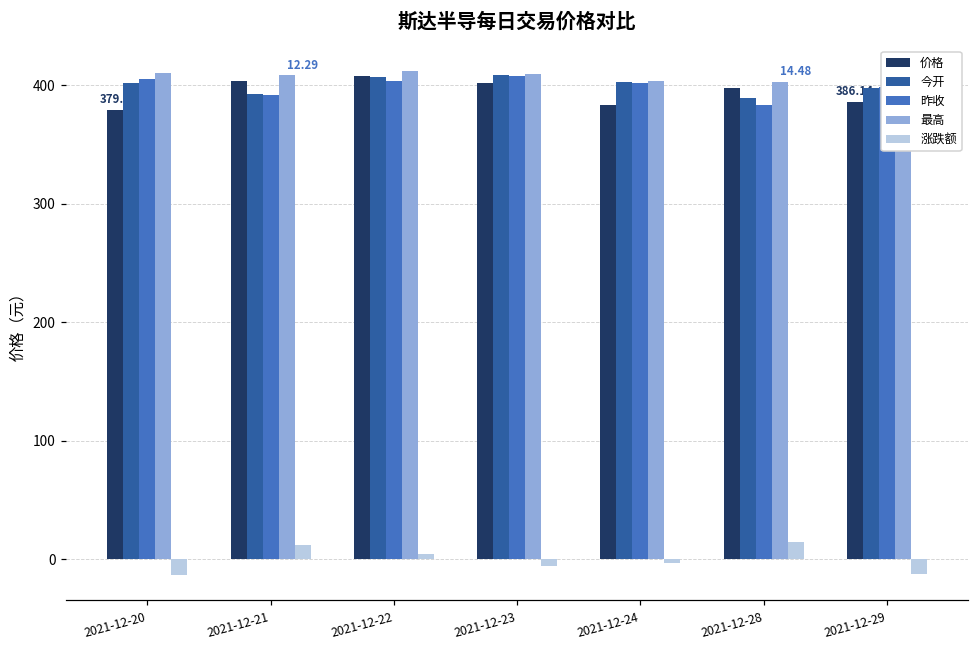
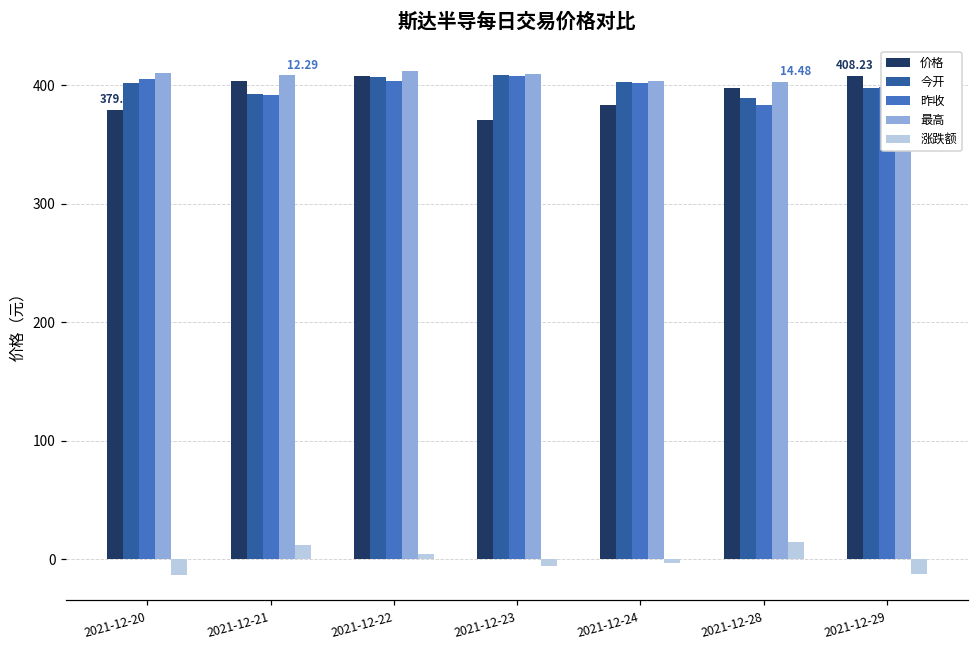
  {
    "价格": {
      "2021-12-20": 379.4,
-     "2021-12-23": 402,
-     "2021-12-29": 386.14
+     "2021-12-23": 371,
+     "2021-12-29": 408.23
    }
  }
